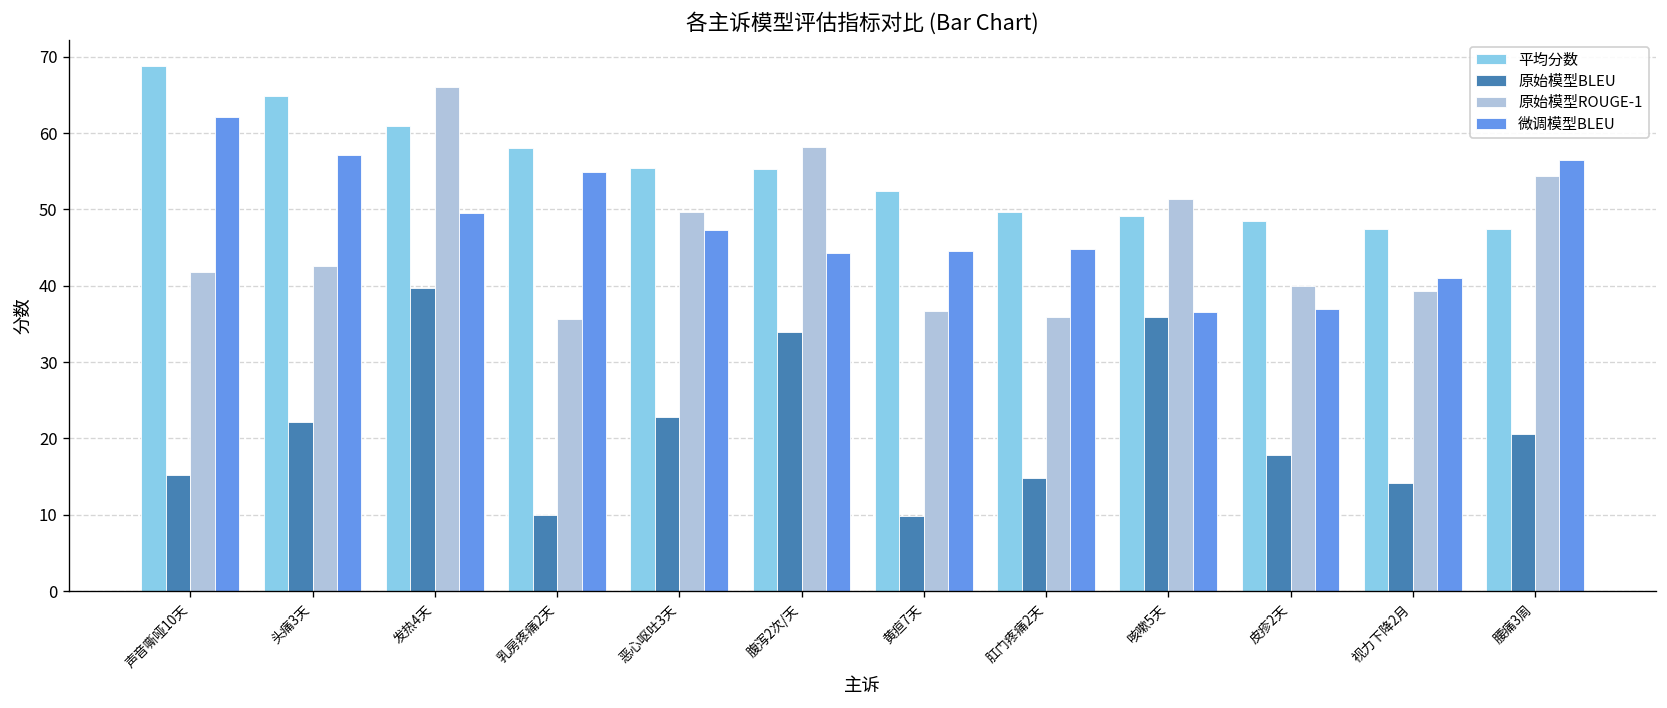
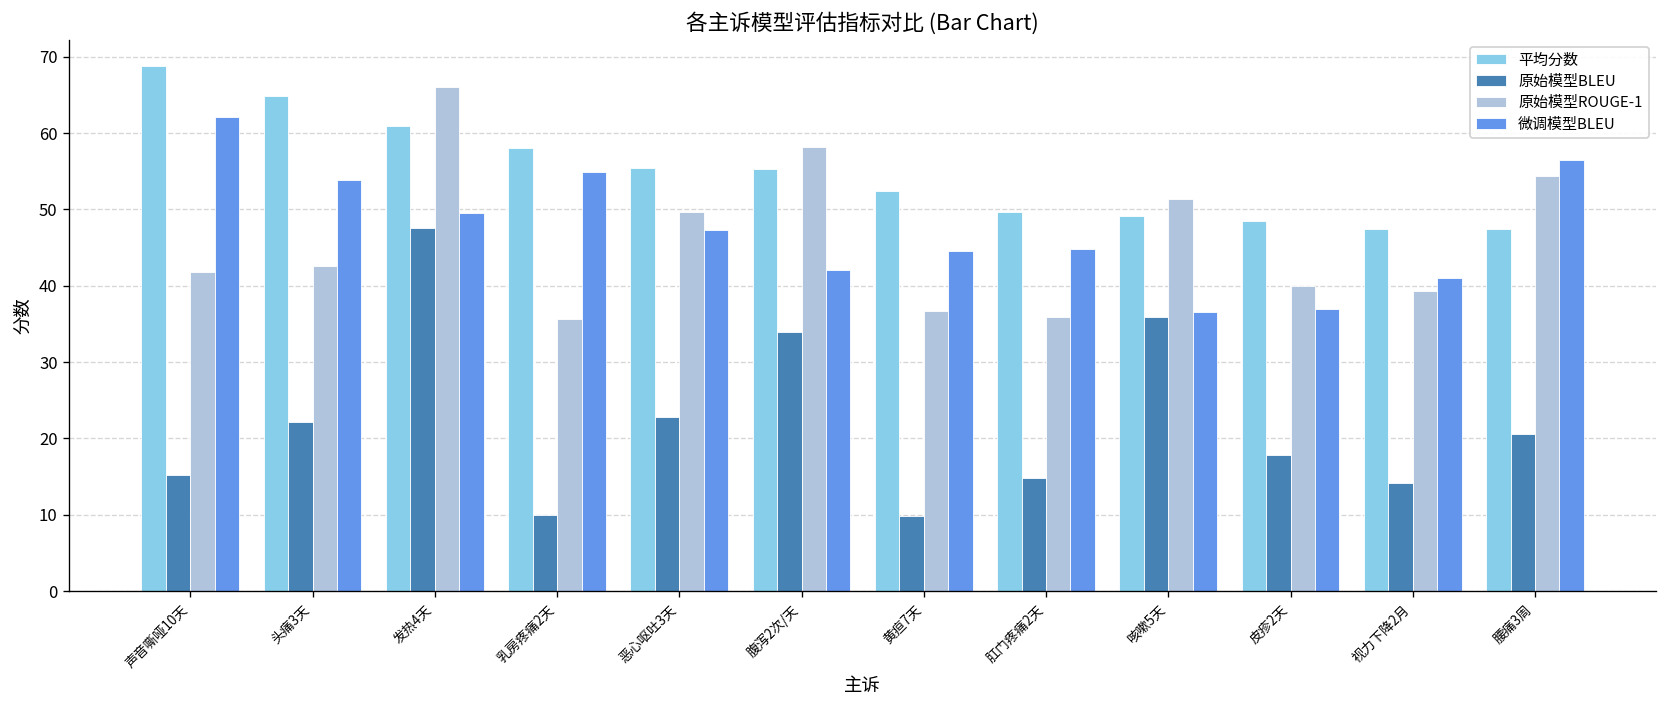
  {
    "原始模型BLEU": {
      "声音嘶哑10天": 15,
      "头痛3天": 22,
-     "发热4天": 40,
+     "发热4天": 48,
      "乳房疼痛2天": 10,
      "恶心呕吐3天": 23,
      "腹泻2次/天": 34,
      "黄疸7天": 10,
      "肛门疼痛2天": 15,
      "咳嗽5天": 36,
      "皮疹2天": 18,
      "视力下降2月": 14,
      "腰痛3周": 21
    },
    "微调模型BLEU": {
      "声音嘶哑10天": 62,
-     "头痛3天": 57,
+     "头痛3天": 54,
      "发热4天": 50,
      "乳房疼痛2天": 55,
      "恶心呕吐3天": 47,
-     "腹泻2次/天": 44,
+     "腹泻2次/天": 42,
      "黄疸7天": 45,
      "肛门疼痛2天": 45,
      "咳嗽5天": 37,
      "皮疹2天": 37,
      "视力下降2月": 41,
      "腰痛3周": 56
    }
  }
